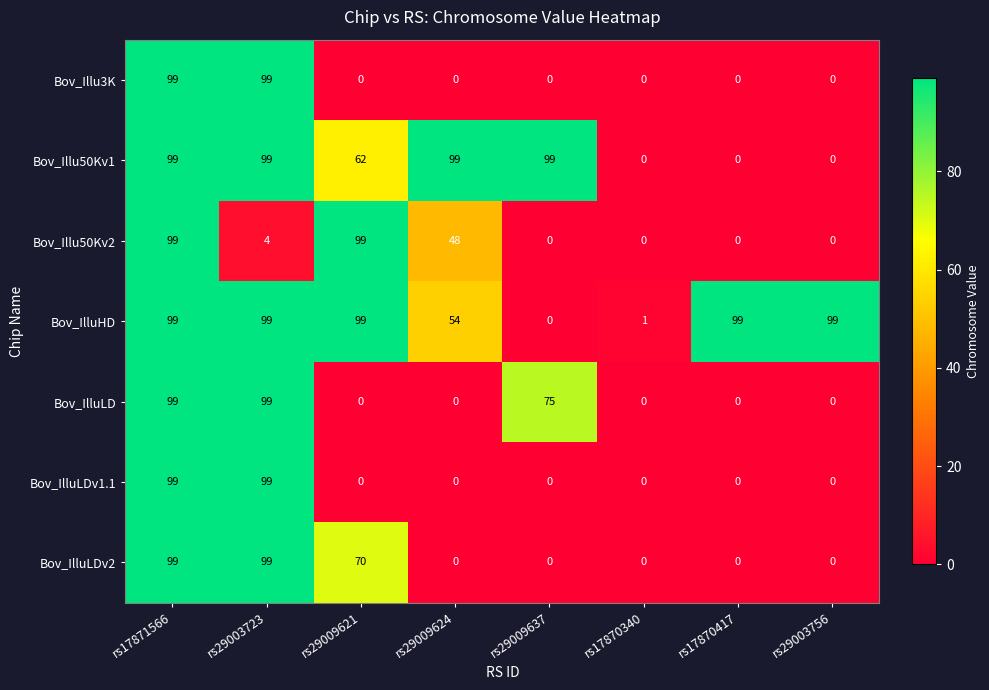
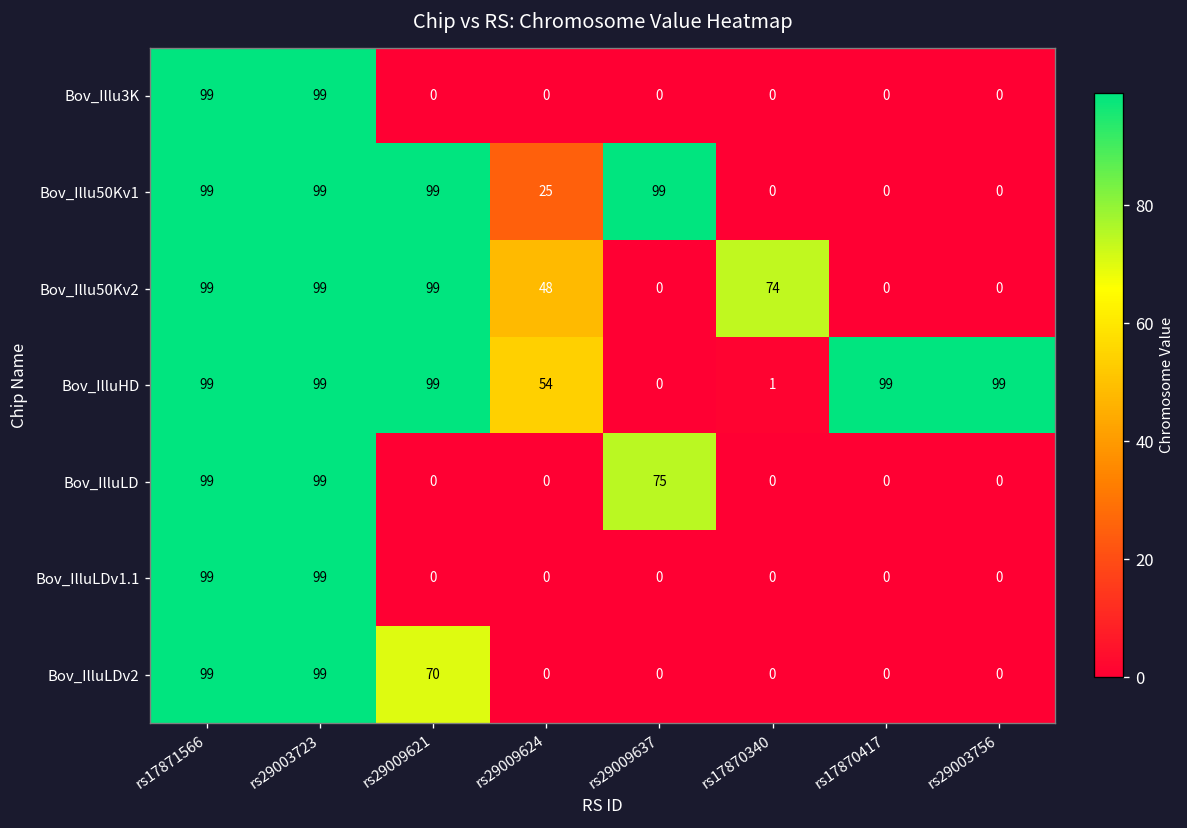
  {
    "Bov_Illu3K": {
      "rs17871566": 99,
      "rs29003723": 99,
      "rs29009621": 0,
      "rs29009624": 0,
      "rs29009637": 0,
      "rs17870340": 0,
      "rs17870417": 0,
      "rs29003756": 0
    },
    "Bov_Illu50Kv1": {
      "rs17871566": 99,
      "rs29003723": 99,
-     "rs29009621": 62,
-     "rs29009624": 99,
+     "rs29009621": 99,
+     "rs29009624": 25,
      "rs29009637": 99,
      "rs17870340": 0,
      "rs17870417": 0,
      "rs29003756": 0
    },
    "Bov_Illu50Kv2": {
      "rs17871566": 99,
-     "rs29003723": 4,
+     "rs29003723": 99,
      "rs29009621": 99,
      "rs29009624": 48,
      "rs29009637": 0,
-     "rs17870340": 0,
+     "rs17870340": 74,
      "rs17870417": 0,
      "rs29003756": 0
    },
    "Bov_IlluHD": {
      "rs17871566": 99,
      "rs29003723": 99,
      "rs29009621": 99,
      "rs29009624": 54,
      "rs29009637": 0,
      "rs17870340": 1,
      "rs17870417": 99,
      "rs29003756": 99
    },
    "Bov_IlluLD": {
      "rs17871566": 99,
      "rs29003723": 99,
      "rs29009621": 0,
      "rs29009624": 0,
      "rs29009637": 75,
      "rs17870340": 0,
      "rs17870417": 0,
      "rs29003756": 0
    },
    "Bov_IlluLDv1.1": {
      "rs17871566": 99,
      "rs29003723": 99,
      "rs29009621": 0,
      "rs29009624": 0,
      "rs29009637": 0,
      "rs17870340": 0,
      "rs17870417": 0,
      "rs29003756": 0
    },
    "Bov_IlluLDv2": {
      "rs17871566": 99,
      "rs29003723": 99,
      "rs29009621": 70,
      "rs29009624": 0,
      "rs29009637": 0,
      "rs17870340": 0,
      "rs17870417": 0,
      "rs29003756": 0
    }
  }
